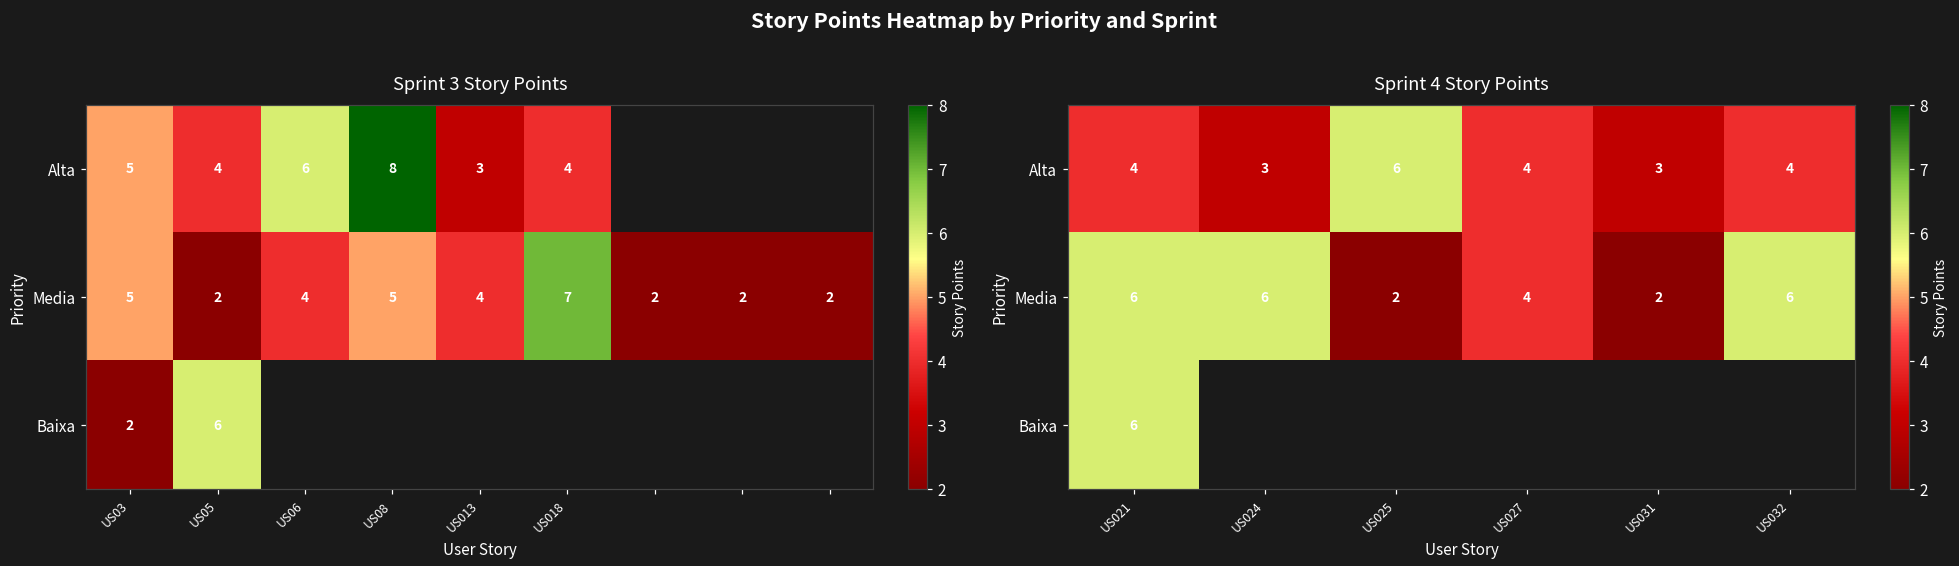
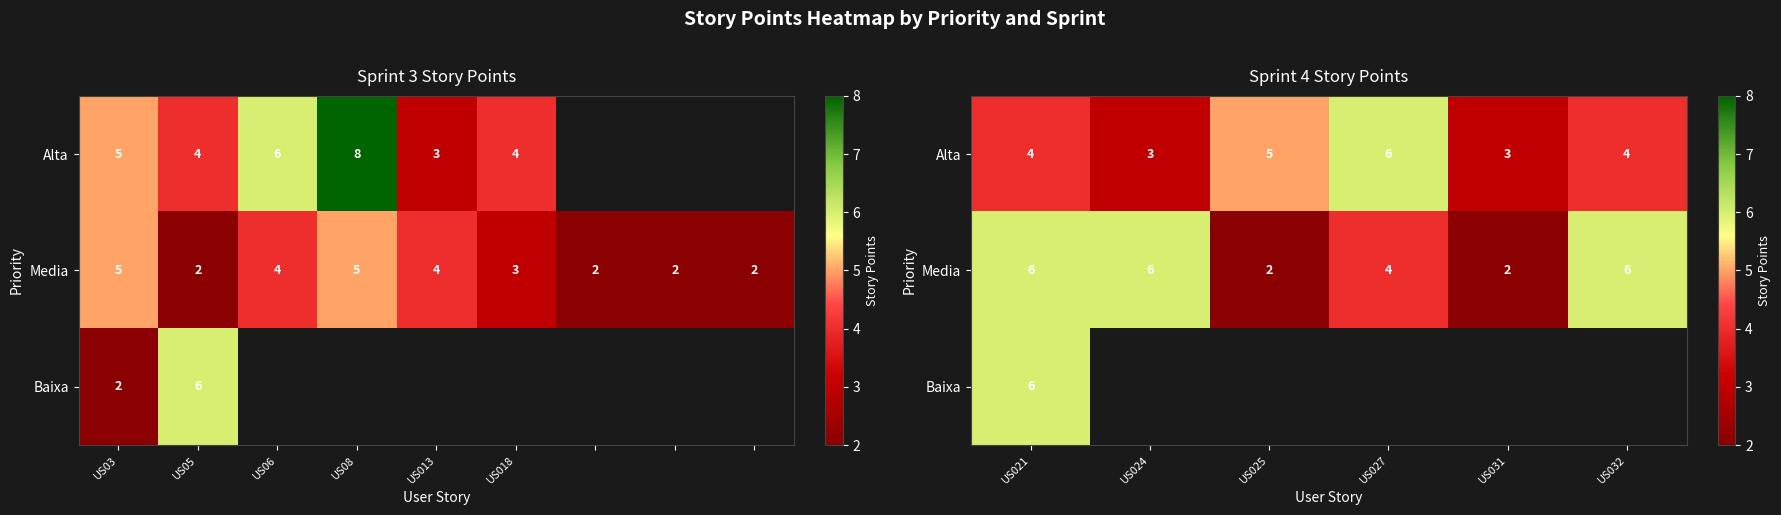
  {
    "Sprint 3 Story Points": {
      "Alta": {
        "US03": 5,
        "US05": 4,
        "US06": 6,
        "US08": 8,
        "US013": 3,
        "US018": 4
      },
      "Media": {
        "US03": 5,
        "US05": 2,
        "US06": 4,
        "US08": 5,
        "US013": 4,
-       "US018": 7
+       "US018": 3
      },
      "Baixa": {
        "US03": 2,
        "US05": 6
      }
    },
    "Sprint 4 Story Points": {
      "Alta": {
        "US021": 4,
        "US024": 3,
-       "US025": 6,
-       "US027": 4,
+       "US025": 5,
+       "US027": 6,
        "US031": 3,
        "US032": 4
      },
      "Media": {
        "US021": 6,
        "US024": 6,
        "US025": 2,
        "US027": 4,
        "US031": 2,
        "US032": 6
      },
      "Baixa": {
        "US021": 6
      }
    }
  }
